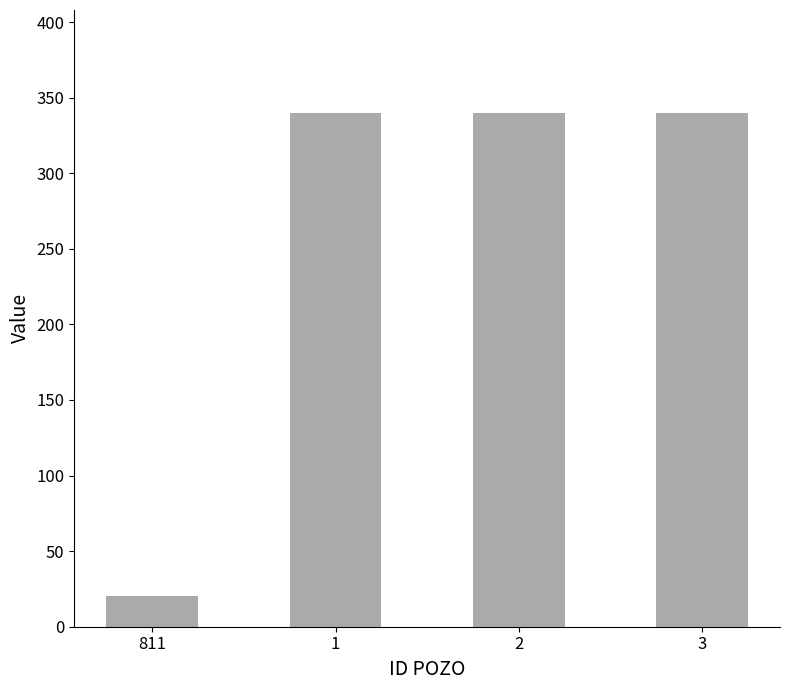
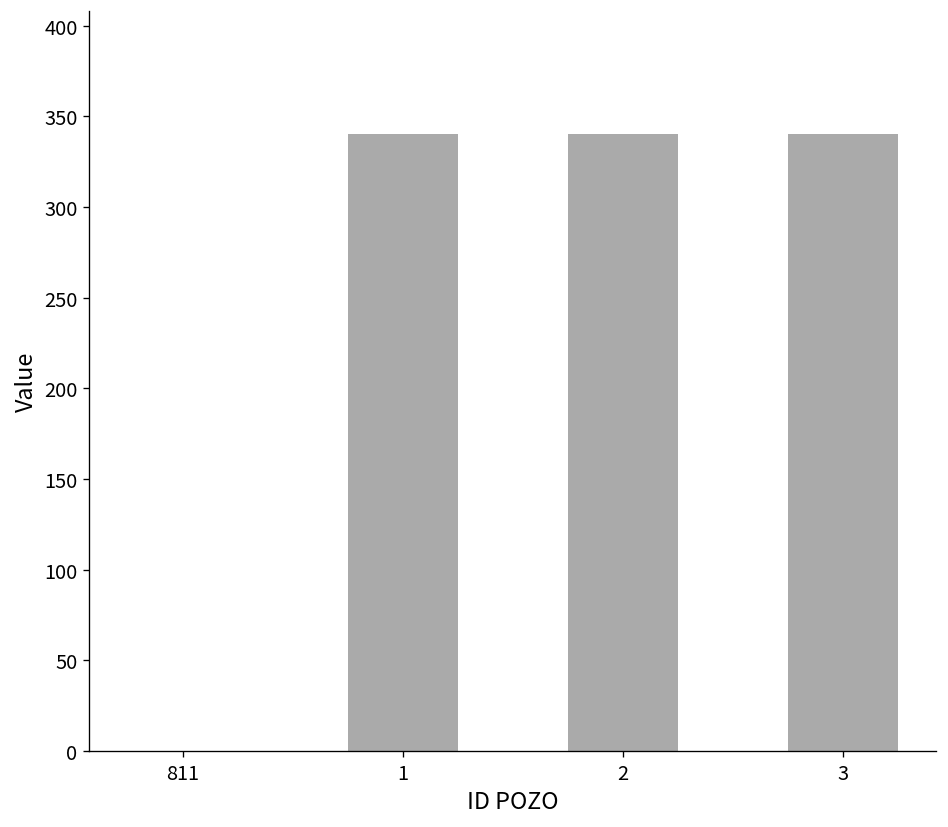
  {
-   "811": 20,
+   "811": 0,
    "1": 340,
    "2": 340,
    "3": 340
  }
